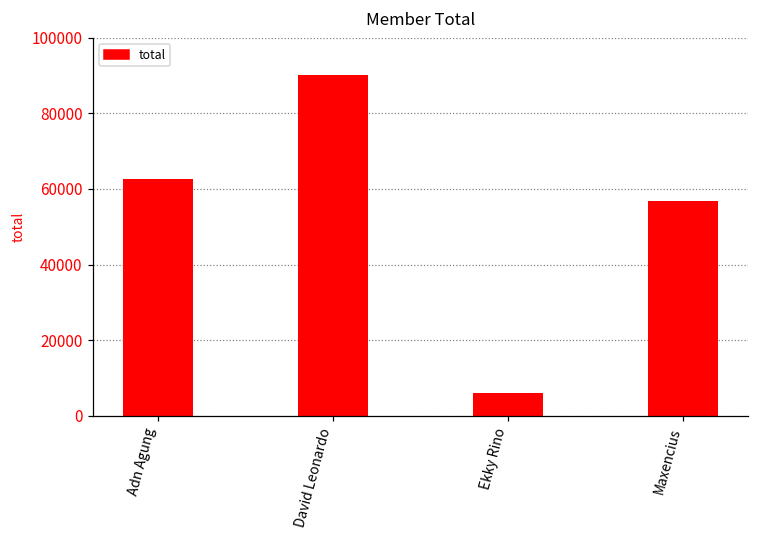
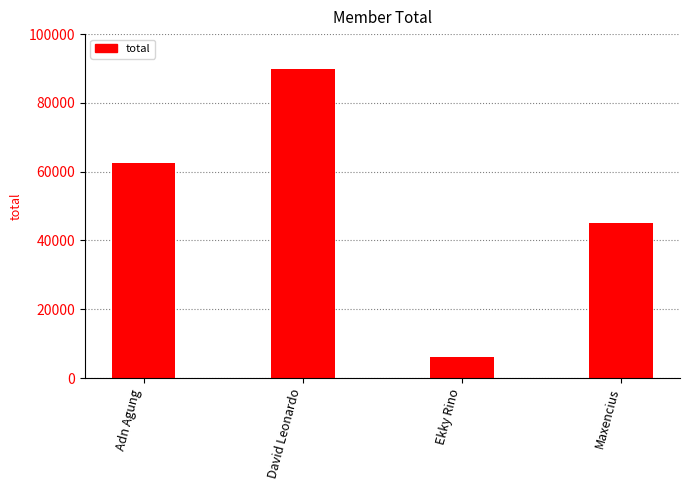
  {
    "Adn Agung": 63000,
    "David Leonardo": 90000,
    "Ekky Rino": 6000,
-   "Maxencius": 57000
+   "Maxencius": 45000
  }
